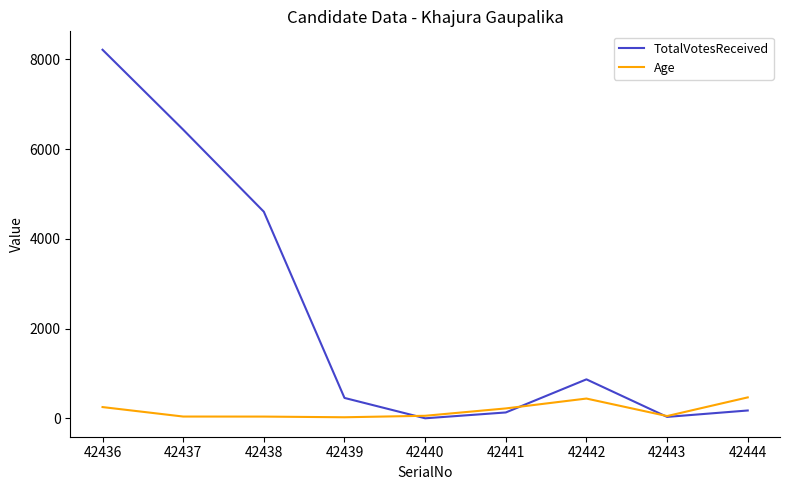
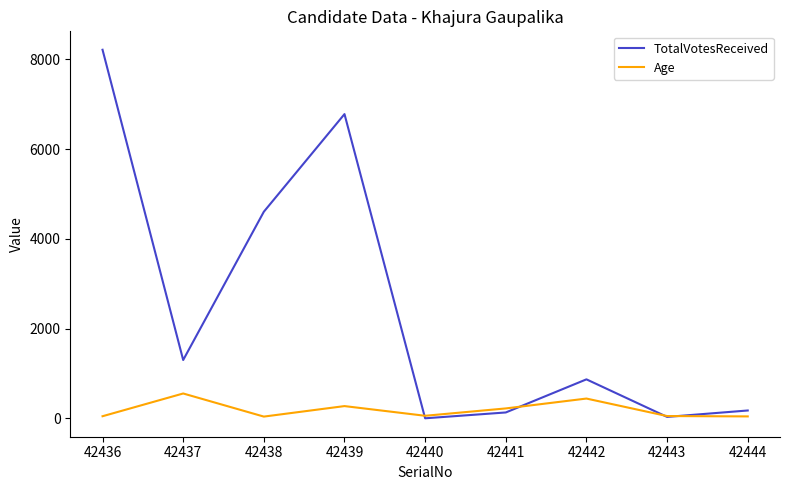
  {
    "TotalVotesReceived": {
      "42436": 8200,
-     "42437": 6400,
+     "42437": 1300,
      "42438": 4600,
-     "42439": 500,
+     "42439": 6800,
      "42441": 100,
      "42442": 900,
      "42444": 200
    },
    "Age": {
-     "42436": 300,
-     "42437": 0,
+     "42436": 0,
+     "42437": 600,
      "42438": 0,
-     "42439": 0,
+     "42439": 300,
      "42441": 200,
      "42442": 400,
-     "42444": 500
+     "42444": 0
    }
  }
